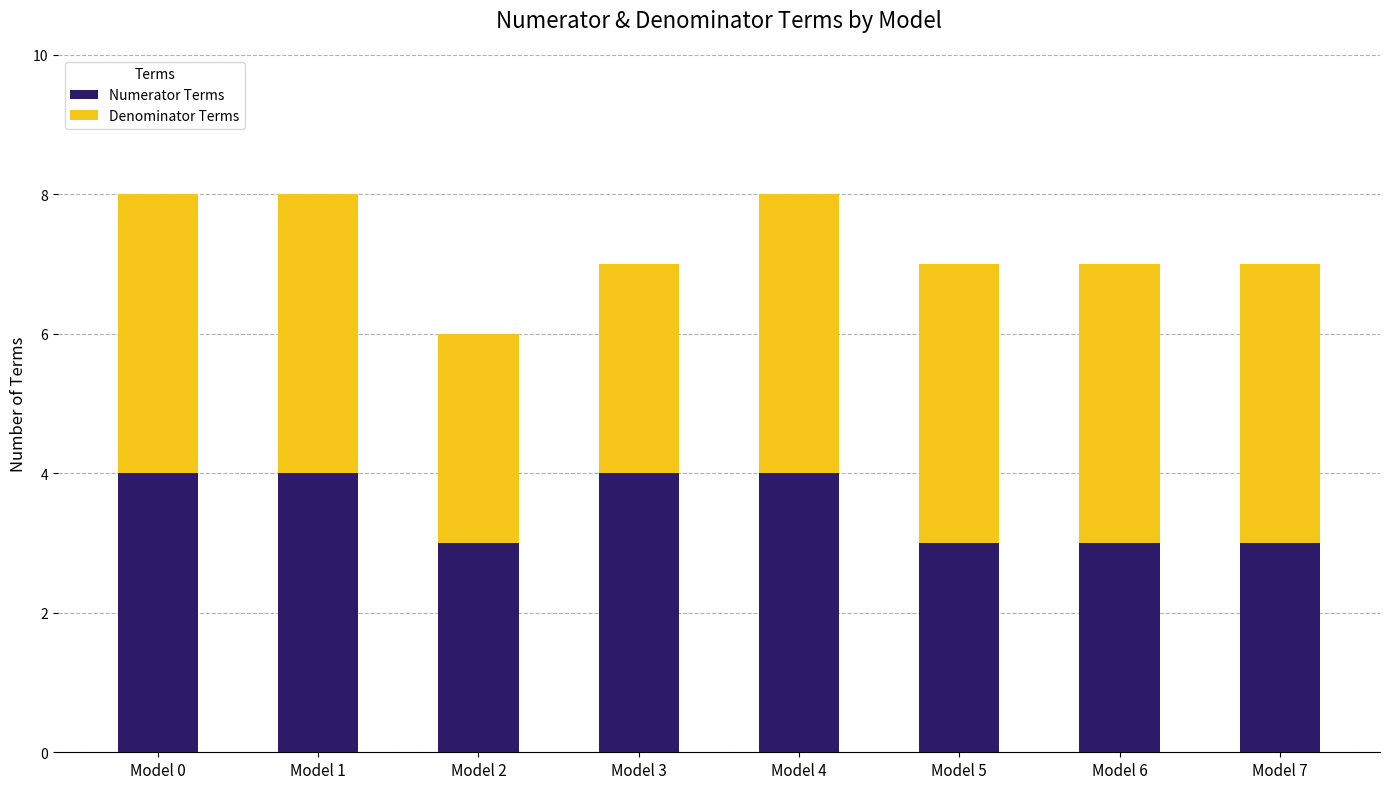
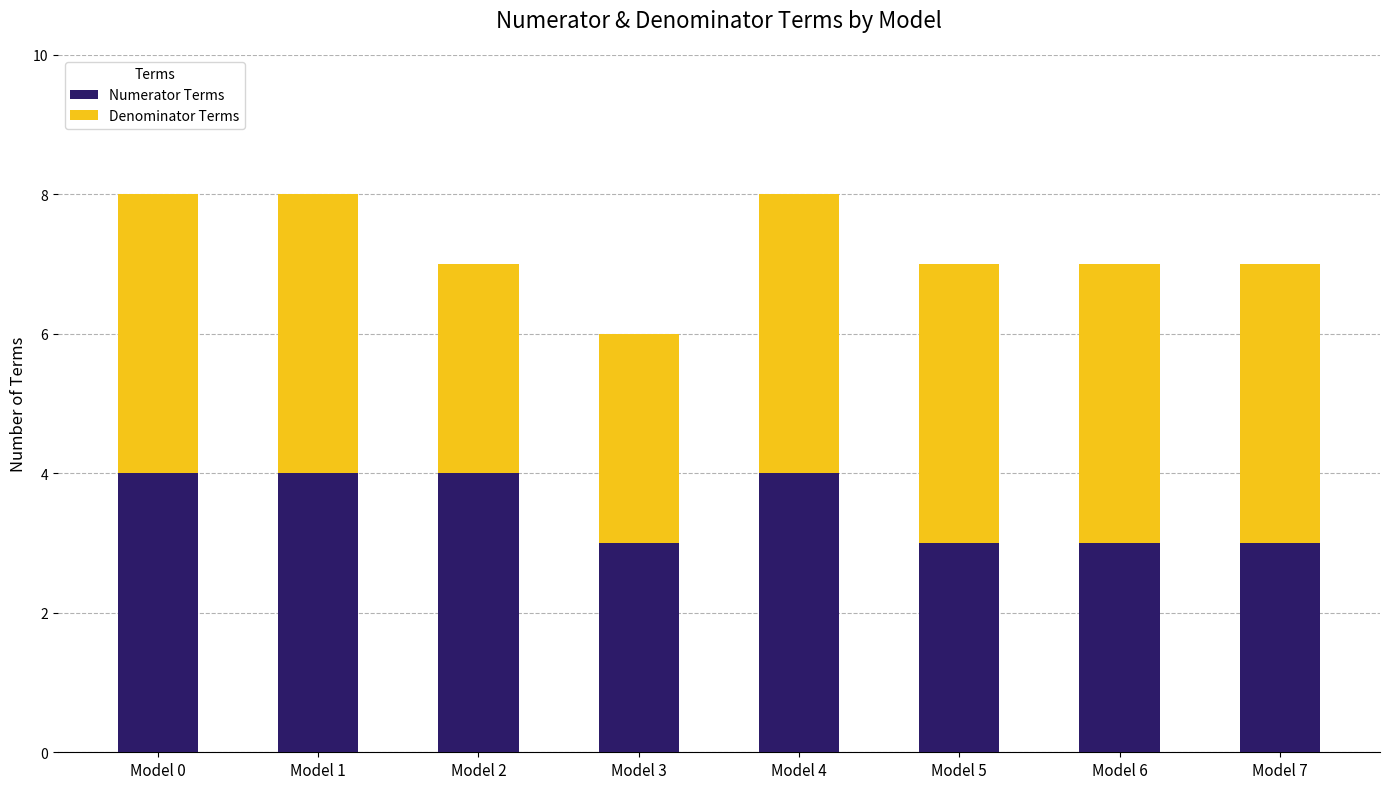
  {
    "Numerator Terms": {
      "Model 0": 4,
      "Model 1": 4,
-     "Model 2": 3,
-     "Model 3": 4,
+     "Model 2": 4,
+     "Model 3": 3,
      "Model 4": 4,
      "Model 5": 3,
      "Model 6": 3,
      "Model 7": 3
    },
    "Denominator Terms": {
      "Model 0": 4,
      "Model 1": 4,
      "Model 2": 3,
      "Model 3": 3,
      "Model 4": 4,
      "Model 5": 4,
      "Model 6": 4,
      "Model 7": 4
    }
  }
